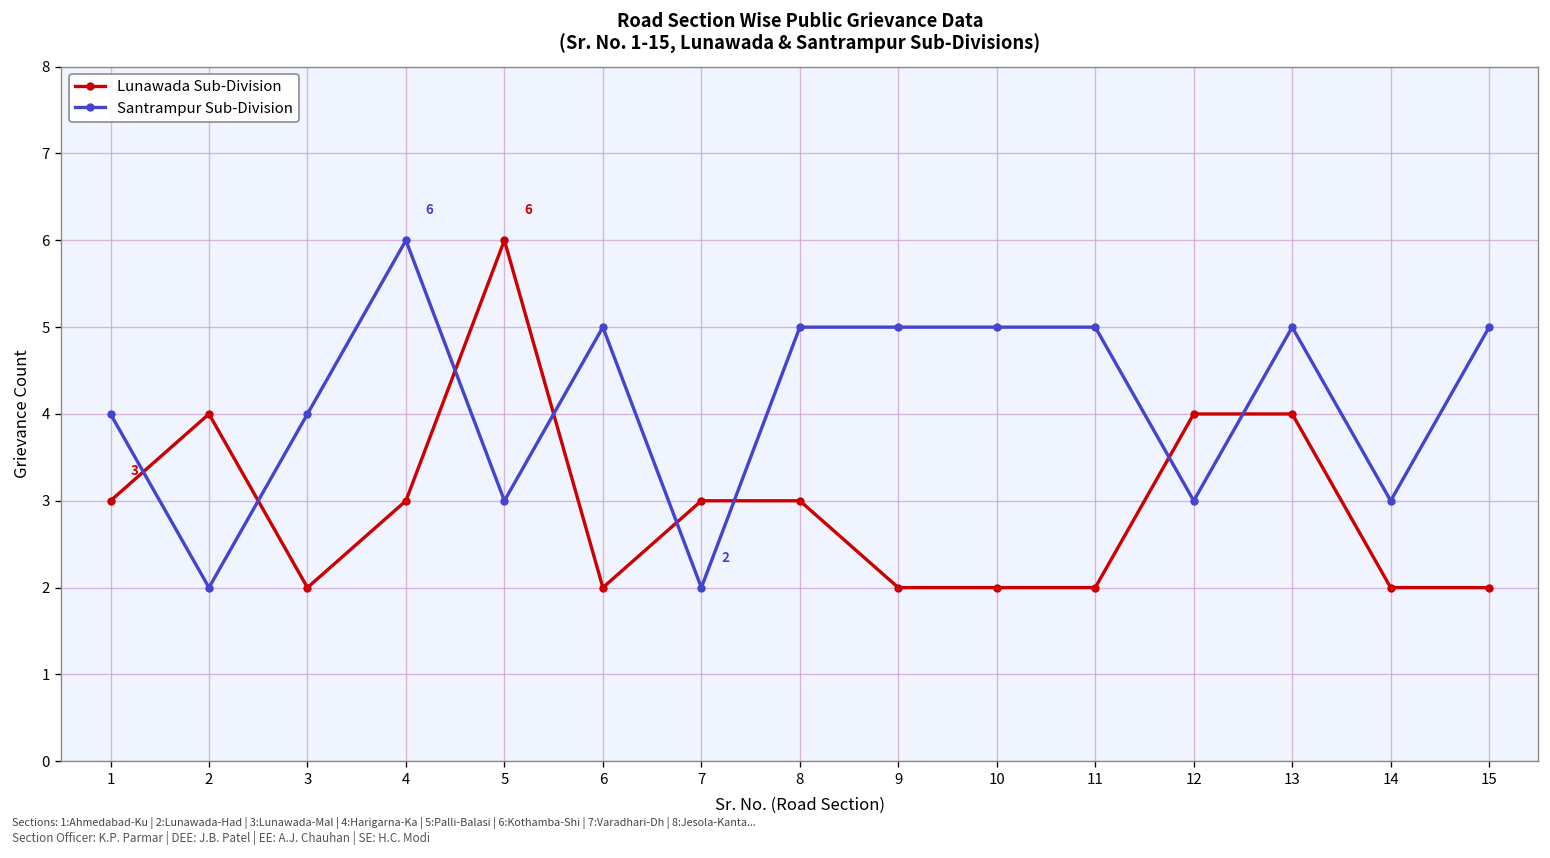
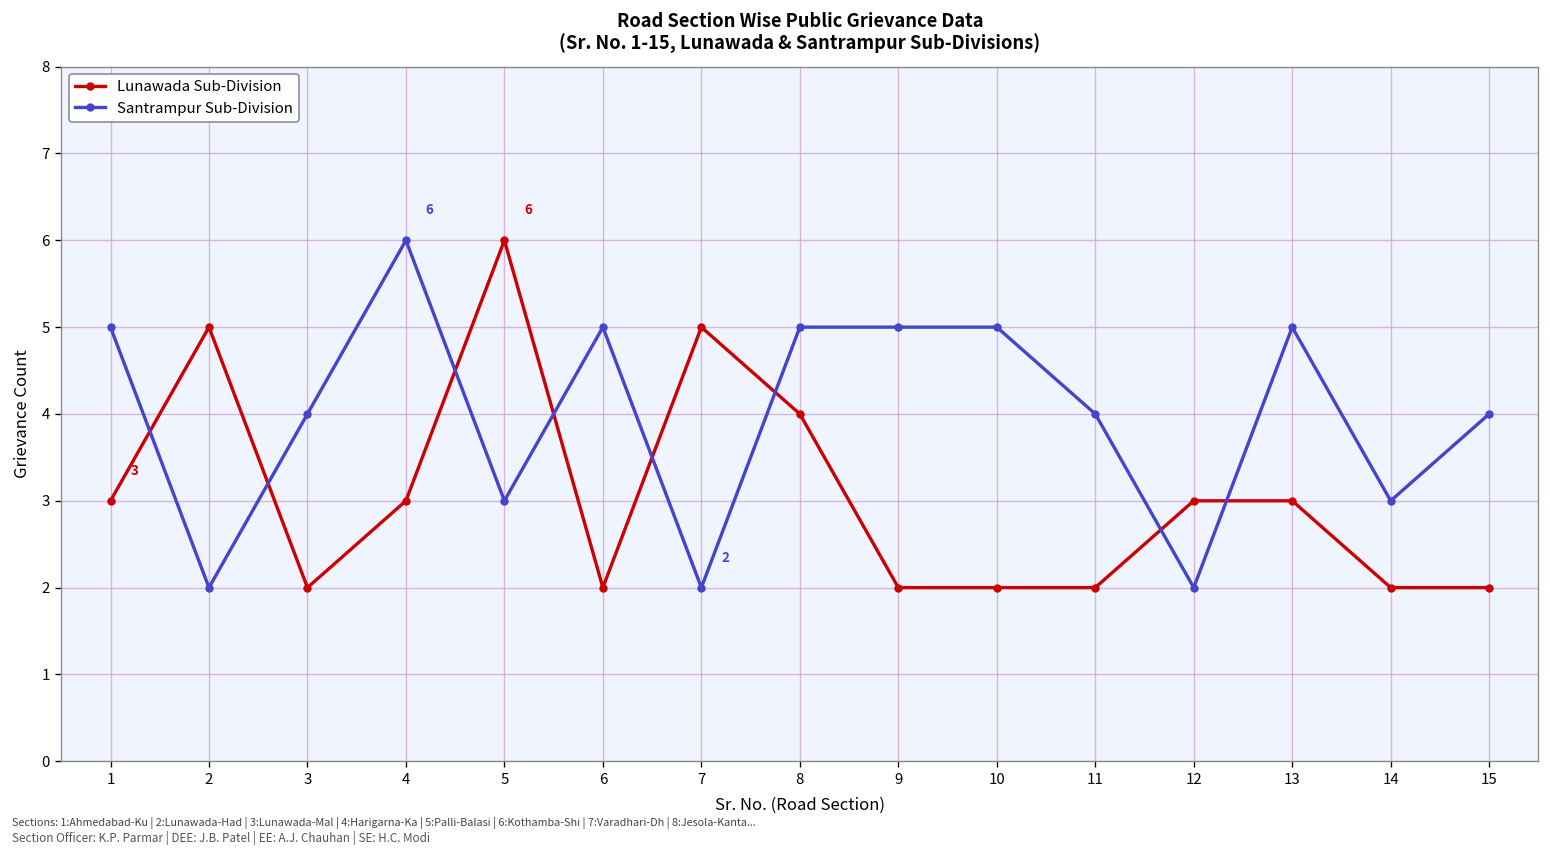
  {
    "Lunawada Sub-Division": {
-     "2": 4,
+     "2": 5,
      "3": 2,
      "4": 3,
      "6": 2,
-     "7": 3,
-     "8": 3,
+     "7": 5,
+     "8": 4,
      "9": 2,
      "10": 2,
      "11": 2,
-     "12": 4,
-     "13": 4,
+     "12": 3,
+     "13": 3,
      "14": 2,
      "15": 2
    },
    "Santrampur Sub-Division": {
-     "1": 4,
+     "1": 5,
      "2": 2,
      "3": 4,
      "5": 3,
      "6": 5,
      "8": 5,
      "9": 5,
      "10": 5,
-     "11": 5,
-     "12": 3,
+     "11": 4,
+     "12": 2,
      "13": 5,
      "14": 3,
-     "15": 5
+     "15": 4
    }
  }
